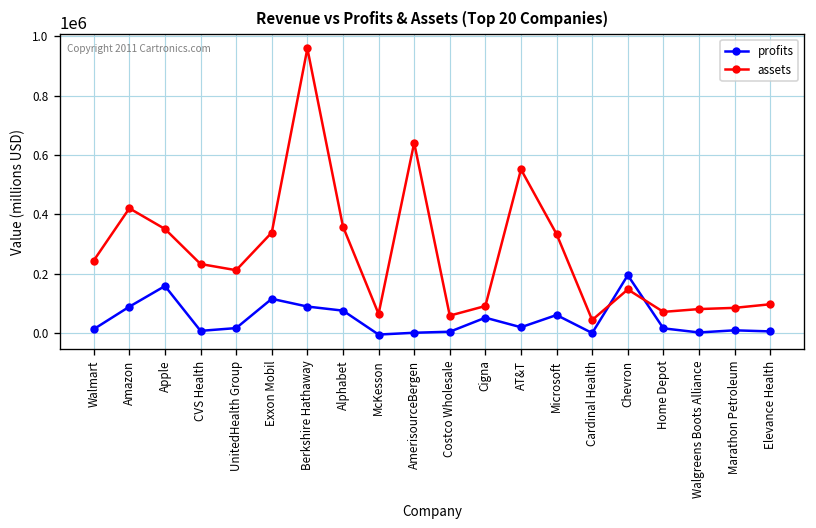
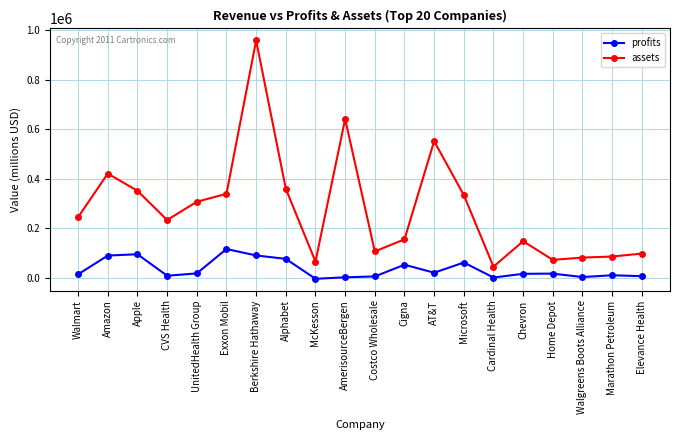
  {
    "profits": {
      "Walmart": 10000,
      "Amazon": 90000,
-     "Apple": 160000,
+     "Apple": 90000,
      "CVS Health": 10000,
      "UnitedHealth Group": 20000,
      "Exxon Mobil": 120000,
      "Berkshire Hathaway": 90000,
      "Alphabet": 80000,
      "McKesson": 0,
      "AmerisourceBergen": 0,
      "Costco Wholesale": 10000,
      "Cigna": 50000,
      "AT&T": 20000,
      "Microsoft": 60000,
      "Cardinal Health": 0,
-     "Chevron": 200000,
+     "Chevron": 20000,
      "Home Depot": 20000,
      "Walgreens Boots Alliance": 0,
      "Marathon Petroleum": 10000,
      "Elevance Health": 10000
    },
    "assets": {
      "Walmart": 240000,
      "Amazon": 420000,
      "Apple": 350000,
      "CVS Health": 230000,
-     "UnitedHealth Group": 210000,
+     "UnitedHealth Group": 310000,
      "Exxon Mobil": 340000,
      "Berkshire Hathaway": 960000,
      "Alphabet": 360000,
      "McKesson": 70000,
      "AmerisourceBergen": 640000,
-     "Costco Wholesale": 60000,
-     "Cigna": 90000,
+     "Costco Wholesale": 110000,
+     "Cigna": 150000,
      "AT&T": 550000,
      "Microsoft": 330000,
      "Cardinal Health": 40000,
      "Chevron": 150000,
      "Home Depot": 70000,
      "Walgreens Boots Alliance": 80000,
      "Marathon Petroleum": 90000,
      "Elevance Health": 100000
    }
  }
